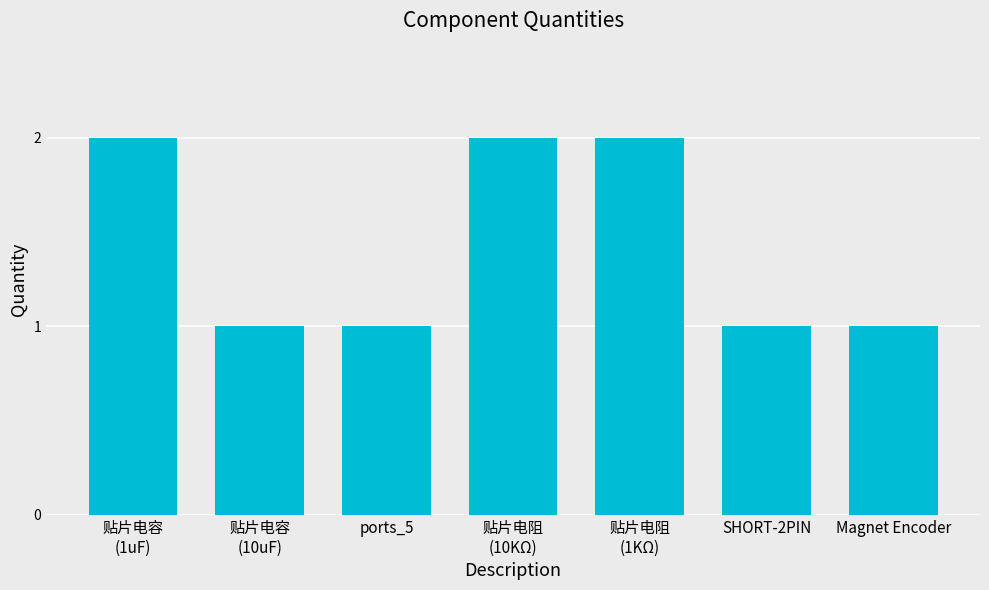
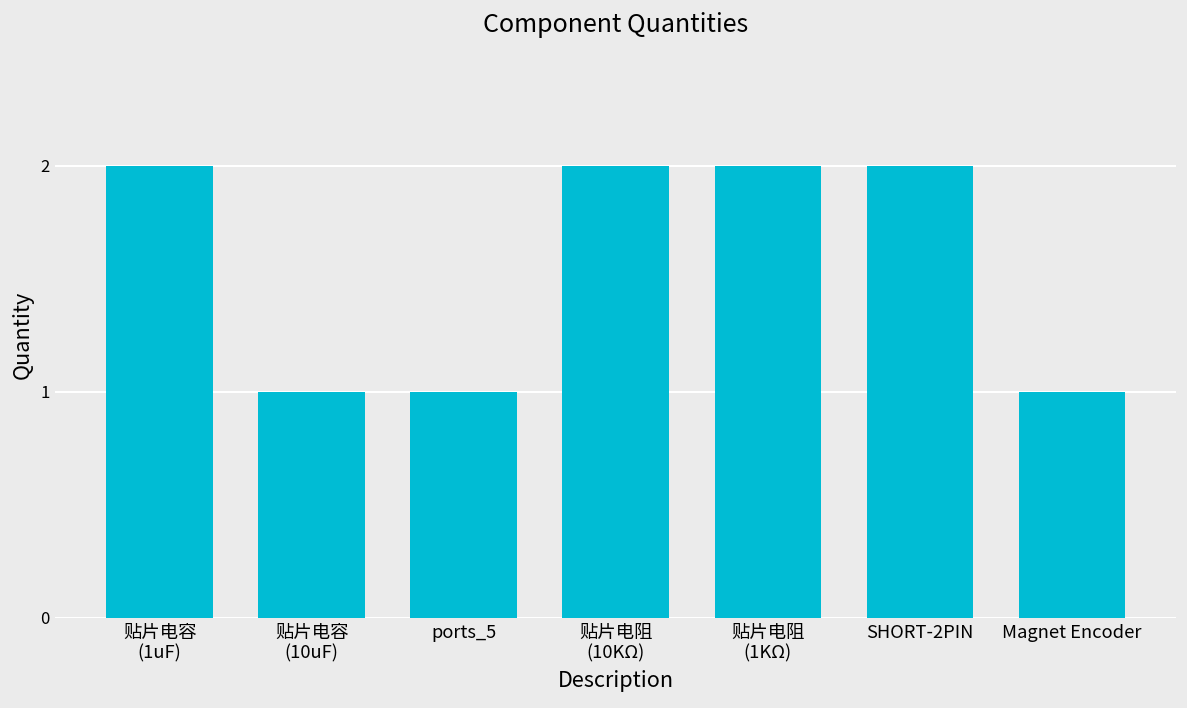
  {
    "贴片电容 (1uF)": 2,
    "贴片电容 (10uF)": 1,
    "ports_5": 1,
    "贴片电阻 (10KΩ)": 2,
    "贴片电阻 (1KΩ)": 2,
-   "SHORT-2PIN": 1,
+   "SHORT-2PIN": 2,
    "Magnet Encoder": 1
  }
